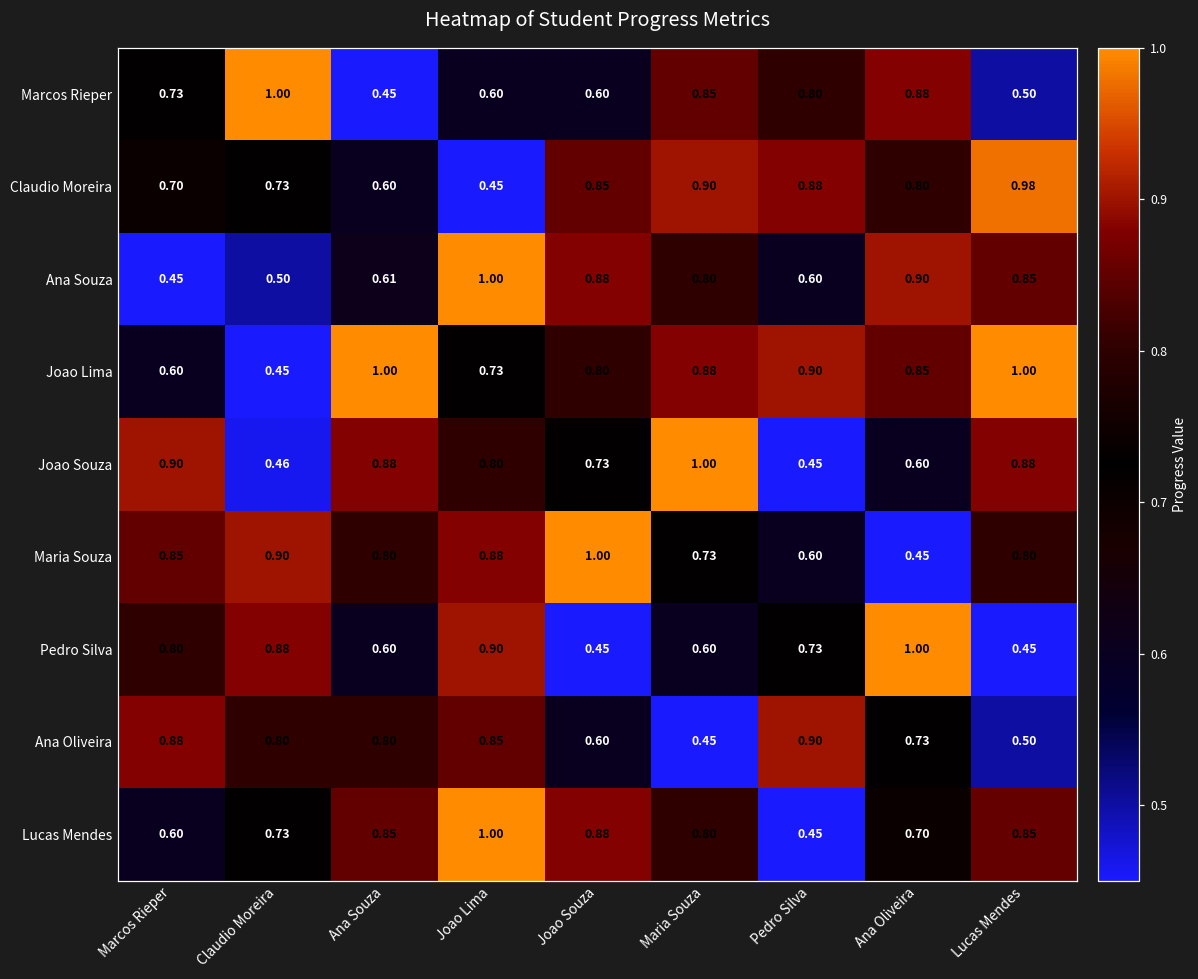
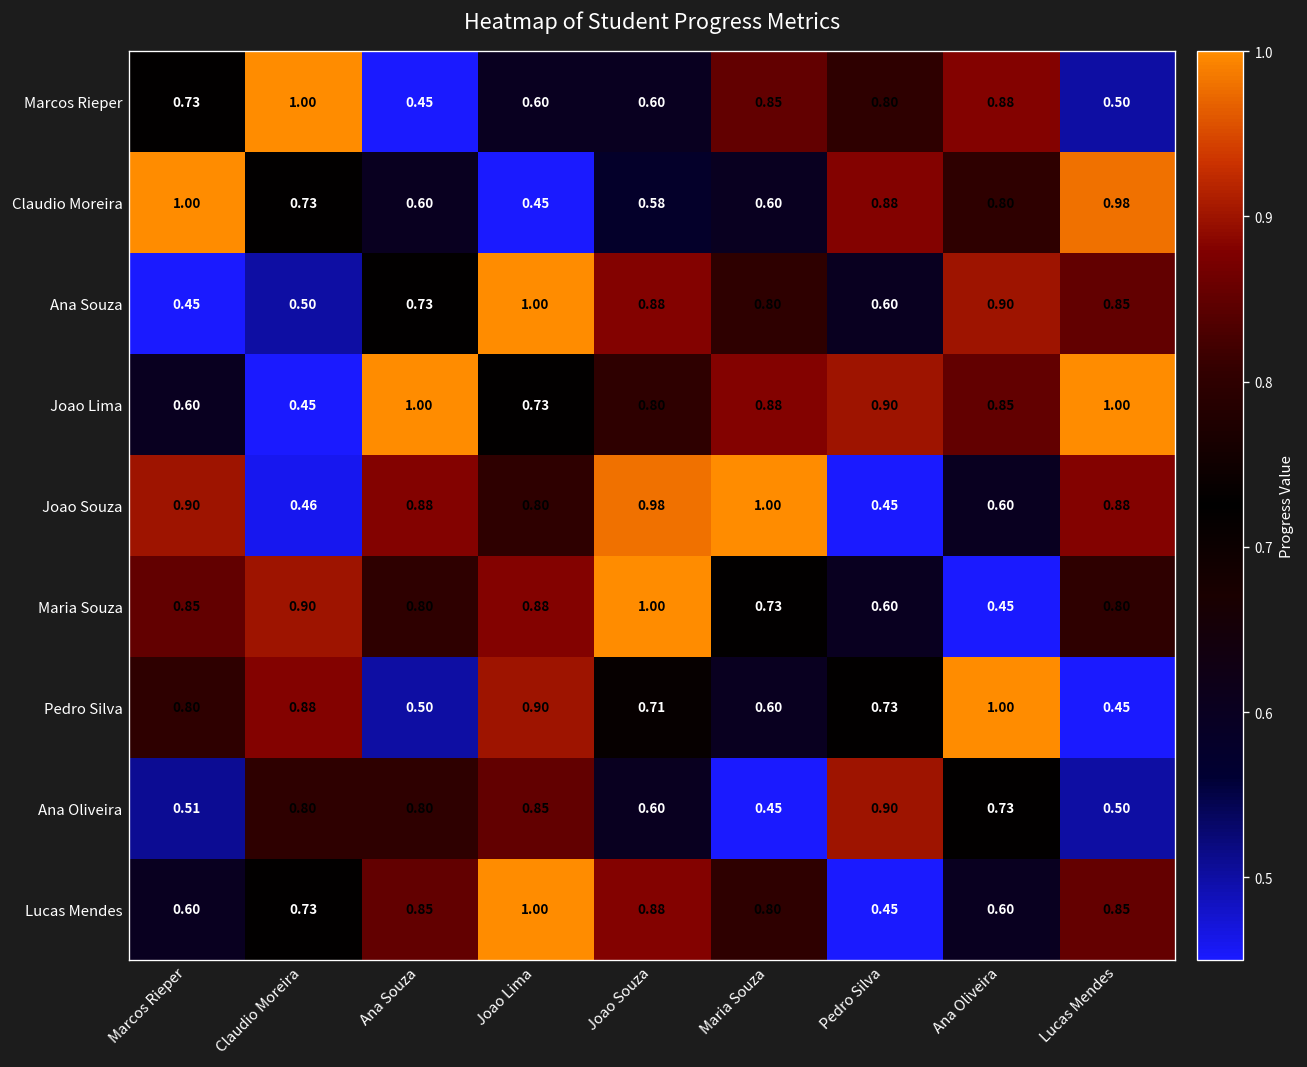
  {
    "Marcos Rieper": {
      "Marcos Rieper": 0.73,
      "Claudio Moreira": 1.00,
      "Ana Souza": 0.45,
      "Joao Lima": 0.60,
      "Joao Souza": 0.60,
      "Maria Souza": 0.85,
      "Ana Oliveira": 0.88,
      "Lucas Mendes": 0.50
    },
    "Claudio Moreira": {
-     "Marcos Rieper": 0.70,
+     "Marcos Rieper": 1.00,
      "Claudio Moreira": 0.73,
      "Ana Souza": 0.60,
      "Joao Lima": 0.45,
-     "Joao Souza": 0.85,
-     "Maria Souza": 0.90,
+     "Joao Souza": 0.58,
+     "Maria Souza": 0.60,
      "Pedro Silva": 0.88,
      "Lucas Mendes": 0.98
    },
    "Ana Souza": {
      "Marcos Rieper": 0.45,
      "Claudio Moreira": 0.50,
-     "Ana Souza": 0.61,
+     "Ana Souza": 0.73,
      "Joao Lima": 1.00,
      "Joao Souza": 0.88,
      "Pedro Silva": 0.60,
      "Ana Oliveira": 0.90,
      "Lucas Mendes": 0.85
    },
    "Joao Lima": {
      "Marcos Rieper": 0.60,
      "Claudio Moreira": 0.45,
      "Ana Souza": 1.00,
      "Joao Lima": 0.73,
      "Maria Souza": 0.88,
      "Pedro Silva": 0.90,
      "Ana Oliveira": 0.85,
      "Lucas Mendes": 1.00
    },
    "Joao Souza": {
      "Marcos Rieper": 0.90,
      "Claudio Moreira": 0.46,
      "Ana Souza": 0.88,
-     "Joao Souza": 0.73,
+     "Joao Souza": 0.98,
      "Maria Souza": 1.00,
      "Pedro Silva": 0.45,
      "Ana Oliveira": 0.60,
      "Lucas Mendes": 0.88
    },
    "Maria Souza": {
      "Marcos Rieper": 0.85,
      "Claudio Moreira": 0.90,
      "Joao Lima": 0.88,
      "Joao Souza": 1.00,
      "Maria Souza": 0.73,
      "Pedro Silva": 0.60,
      "Ana Oliveira": 0.45
    },
    "Pedro Silva": {
      "Claudio Moreira": 0.88,
-     "Ana Souza": 0.60,
+     "Ana Souza": 0.50,
      "Joao Lima": 0.90,
-     "Joao Souza": 0.45,
+     "Joao Souza": 0.71,
      "Maria Souza": 0.60,
      "Pedro Silva": 0.73,
      "Ana Oliveira": 1.00,
      "Lucas Mendes": 0.45
    },
    "Ana Oliveira": {
-     "Marcos Rieper": 0.88,
+     "Marcos Rieper": 0.51,
      "Joao Lima": 0.85,
      "Joao Souza": 0.60,
      "Maria Souza": 0.45,
      "Pedro Silva": 0.90,
      "Ana Oliveira": 0.73,
      "Lucas Mendes": 0.50
    },
    "Lucas Mendes": {
      "Marcos Rieper": 0.60,
      "Claudio Moreira": 0.73,
      "Ana Souza": 0.85,
      "Joao Lima": 1.00,
      "Joao Souza": 0.88,
      "Pedro Silva": 0.45,
-     "Ana Oliveira": 0.70,
+     "Ana Oliveira": 0.60,
      "Lucas Mendes": 0.85
    }
  }
